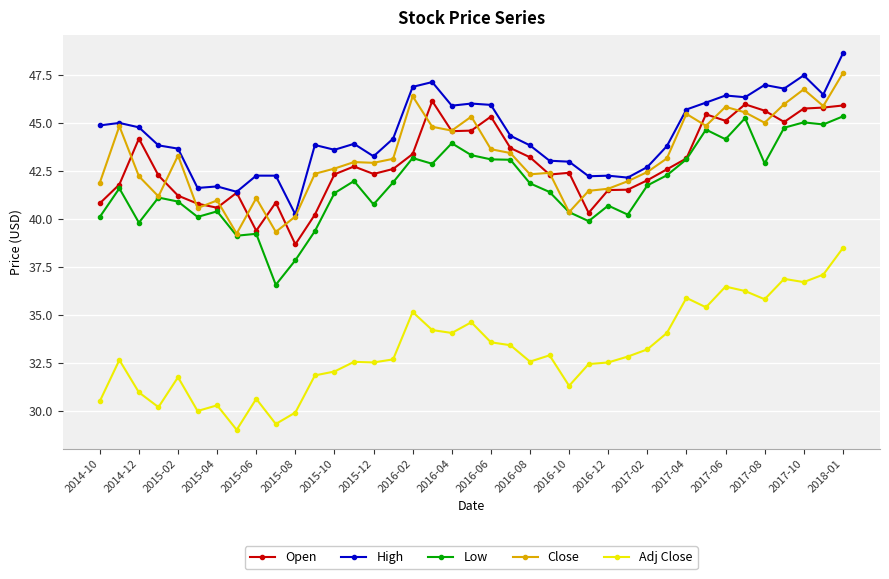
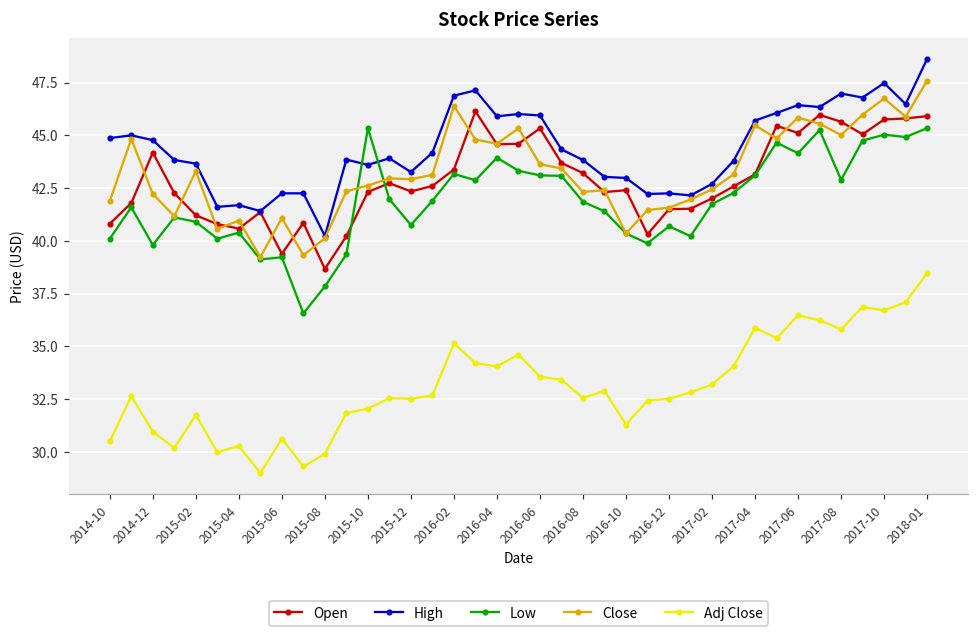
  {
    "Open": {
      "2014-10": 40.8,
      "2014-12": 44.2,
      "2015-02": 41.2,
      "2015-04": 40.6,
      "2015-06": 39.4,
      "2015-08": 38.7,
      "2015-10": 42.3,
      "2015-12": 42.3,
      "2016-02": 43.4,
      "2016-06": 45.3,
      "2016-08": 43.2,
      "2016-10": 42.4,
      "2017-02": 42.0,
      "2017-06": 45.1,
      "2017-08": 45.6,
      "2017-10": 45.8,
      "2018-01": 45.9
    },
    "High": {
      "2014-10": 44.9,
      "2014-12": 44.8,
      "2015-02": 43.7,
      "2015-04": 41.7,
      "2015-06": 42.3,
      "2015-10": 43.6,
      "2015-12": 43.3,
      "2016-02": 46.9,
      "2016-04": 45.9,
      "2016-06": 45.9,
      "2016-08": 43.8,
      "2016-10": 43.0,
      "2016-12": 42.3,
      "2017-02": 42.7,
      "2017-04": 45.7,
      "2017-06": 46.4,
      "2017-08": 47.0,
      "2017-10": 47.5,
      "2018-01": 48.6
    },
    "Low": {
      "2014-10": 40.1,
      "2014-12": 39.8,
      "2015-02": 40.9,
      "2015-04": 40.4,
      "2015-06": 39.2,
      "2015-08": 37.8,
-     "2015-10": 41.3,
+     "2015-10": 45.3,
      "2015-12": 40.8,
      "2016-02": 43.2,
      "2016-04": 43.9,
      "2016-06": 43.1,
      "2016-08": 41.8,
      "2016-12": 40.7,
      "2017-02": 41.7,
      "2017-06": 44.2,
      "2017-08": 42.9,
      "2017-10": 45.0,
      "2018-01": 45.3
    },
    "Close": {
      "2014-10": 41.9,
      "2014-12": 42.2,
      "2015-02": 43.3,
      "2015-04": 41.0,
      "2015-06": 41.1,
      "2015-10": 42.6,
      "2015-12": 42.9,
      "2016-02": 46.4,
      "2016-06": 43.6,
      "2016-08": 42.3,
      "2017-02": 42.4,
      "2017-04": 45.5,
      "2017-06": 45.8,
      "2017-08": 45.0,
      "2017-10": 46.8,
      "2018-01": 47.6
    },
    "Adj Close": {
      "2014-10": 30.5,
      "2014-12": 31.0,
      "2015-02": 31.7,
      "2015-04": 30.3,
      "2015-06": 30.6,
      "2015-08": 29.9,
      "2015-10": 32.0,
      "2015-12": 32.5,
      "2016-02": 35.1,
      "2016-04": 34.1,
      "2016-06": 33.6,
      "2016-08": 32.6,
      "2016-10": 31.3,
      "2016-12": 32.5,
      "2017-02": 33.2,
      "2017-04": 35.9,
      "2017-06": 36.5,
      "2017-08": 35.8,
      "2017-10": 36.7,
      "2018-01": 38.5
    }
  }
